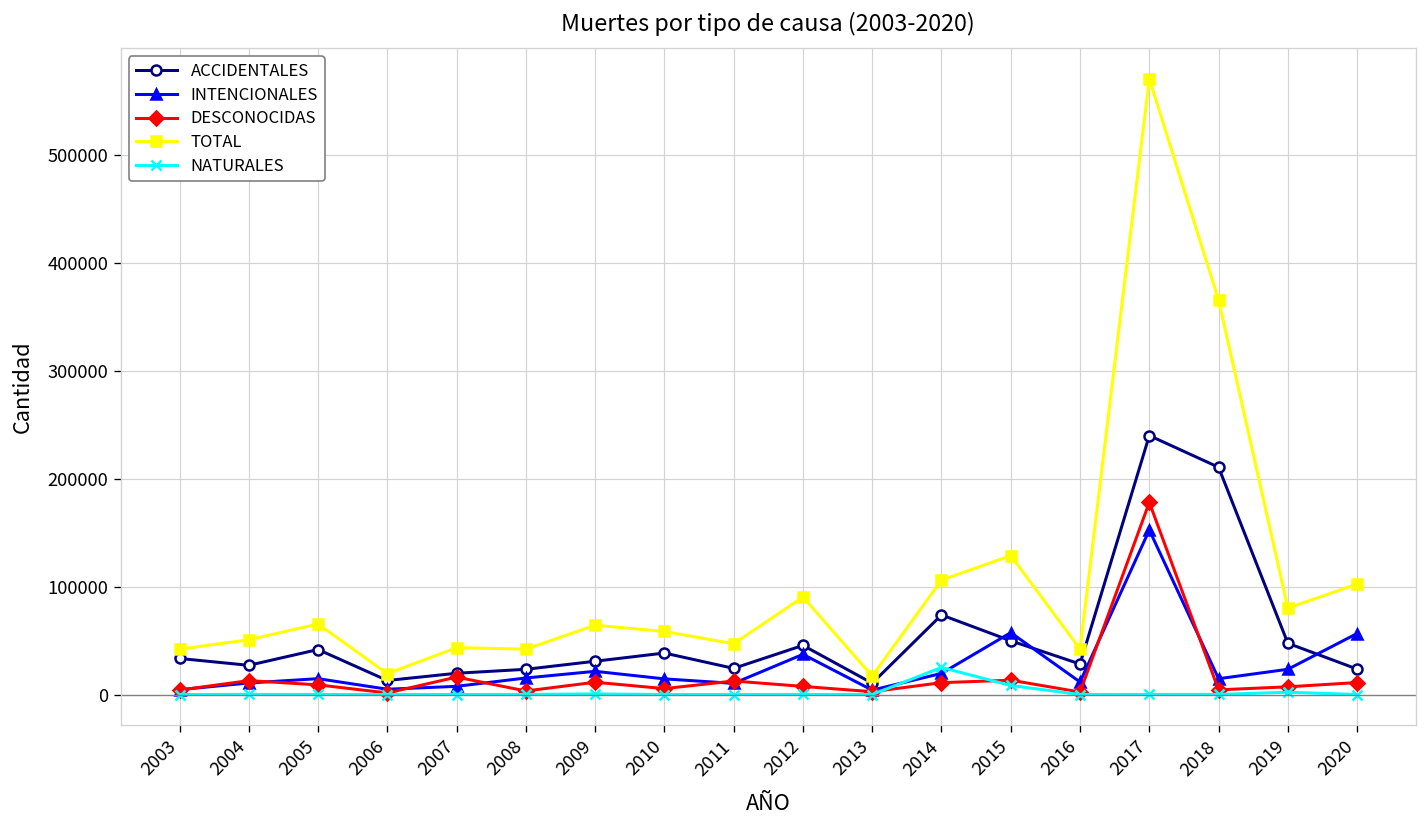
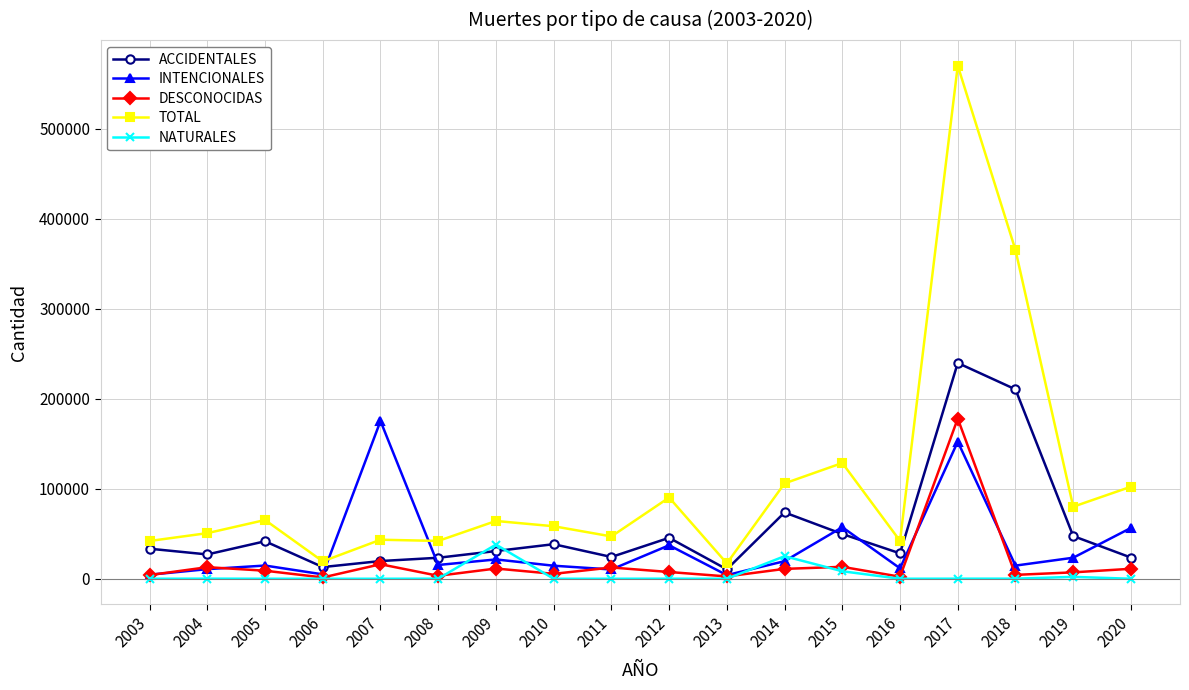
  {
    "ACCIDENTALES": {
      "2003": 30000,
      "2004": 30000,
      "2005": 40000,
      "2006": 10000,
      "2007": 20000,
      "2008": 20000,
      "2009": 30000,
      "2010": 40000,
      "2011": 20000,
      "2012": 50000,
      "2013": 10000,
      "2014": 70000,
      "2015": 50000,
      "2016": 30000,
      "2017": 240000,
      "2018": 210000,
      "2019": 50000,
      "2020": 20000
    },
    "INTENCIONALES": {
      "2005": 10000,
      "2006": 0,
-     "2007": 10000,
+     "2007": 180000,
      "2008": 20000,
      "2009": 20000,
      "2010": 10000,
      "2012": 40000,
      "2014": 20000,
      "2015": 60000,
      "2016": 10000,
      "2017": 150000,
      "2018": 10000,
      "2019": 20000,
      "2020": 60000
    },
    "DESCONOCIDAS": {
      "2005": 10000,
      "2007": 20000,
      "2008": 0,
      "2009": 10000,
      "2010": 10000,
      "2012": 10000,
      "2014": 10000,
      "2015": 10000,
      "2017": 180000,
      "2018": 0,
      "2019": 10000,
      "2020": 10000
    },
    "TOTAL": {
      "2003": 40000,
      "2004": 50000,
      "2005": 70000,
      "2006": 20000,
      "2007": 40000,
      "2008": 40000,
      "2009": 60000,
      "2010": 60000,
      "2011": 50000,
      "2012": 90000,
      "2013": 20000,
      "2014": 110000,
      "2015": 130000,
      "2016": 40000,
      "2017": 570000,
      "2018": 370000,
      "2019": 80000,
      "2020": 100000
    },
    "NATURALES": {
      "2003": 0,
      "2004": 0,
      "2005": 0,
      "2007": 0,
      "2008": 0,
-     "2009": 0,
+     "2009": 40000,
      "2010": 0,
      "2011": 0,
      "2012": 0,
      "2014": 30000,
      "2015": 10000,
      "2017": 0,
      "2018": 0,
      "2019": 0,
      "2020": 0
    }
  }
